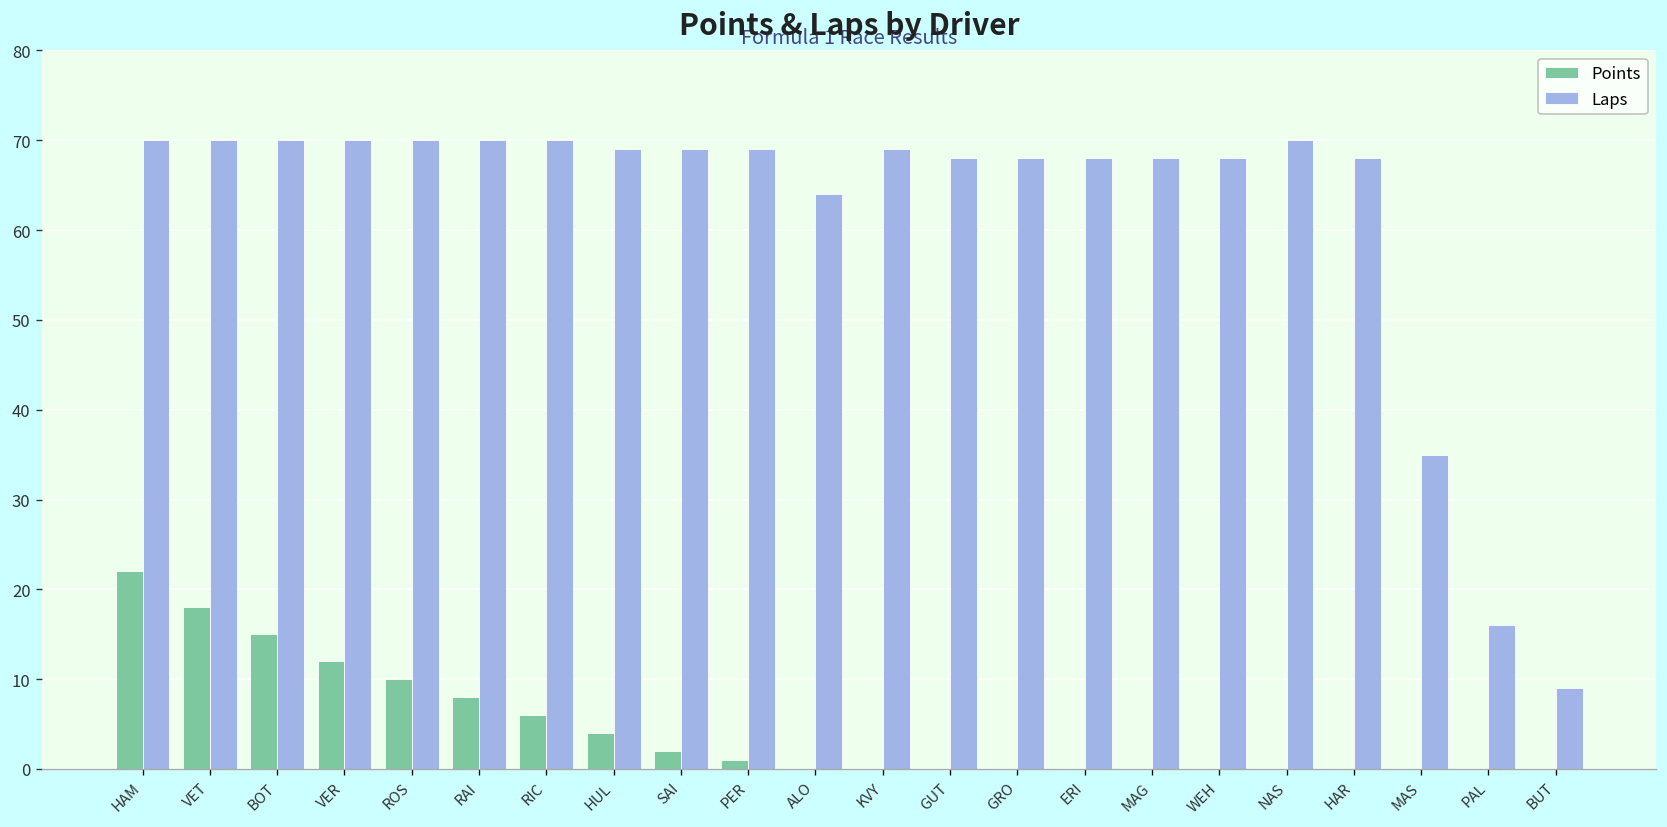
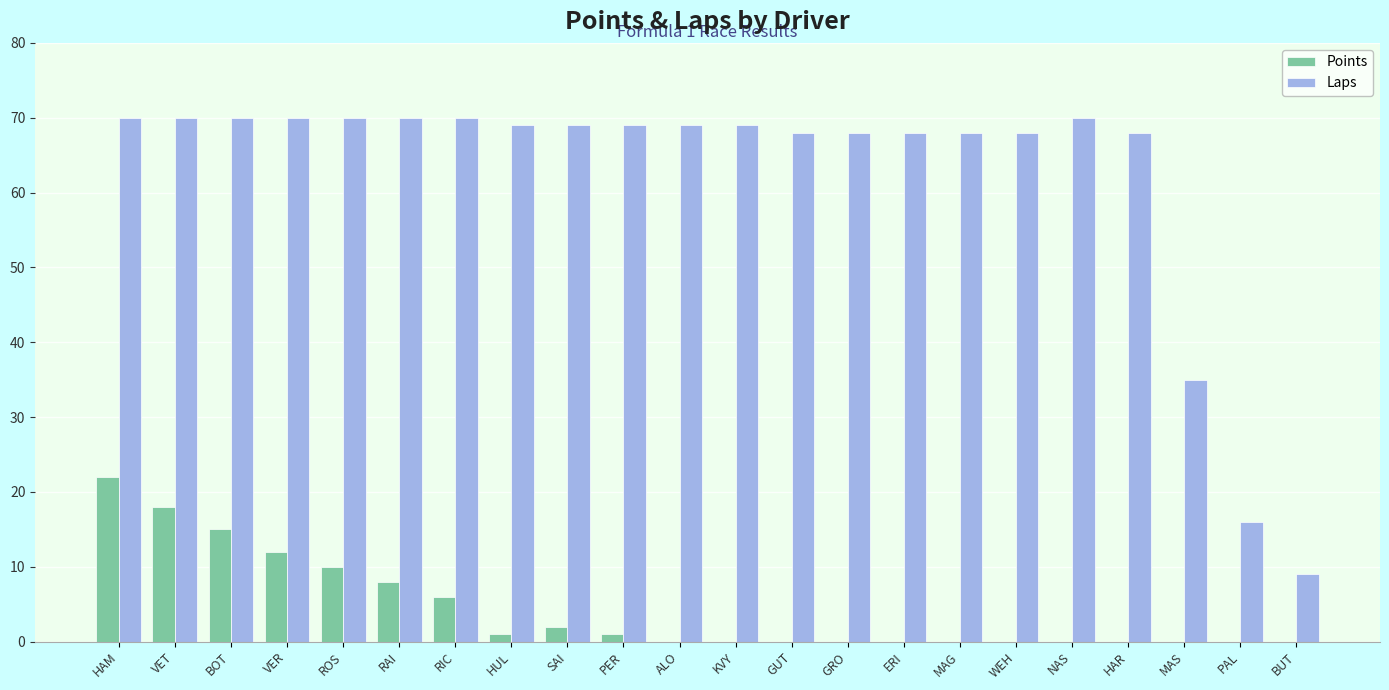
  {
    "Points": {
      "HAM": 22,
      "VET": 18,
      "BOT": 15,
      "VER": 12,
      "ROS": 10,
      "RAI": 8,
      "RIC": 6,
-     "HUL": 4,
+     "HUL": 1,
      "SAI": 2,
      "PER": 1,
      "ALO": 0,
      "KVY": 0,
      "GUT": 0,
      "GRO": 0,
      "ERI": 0,
      "MAG": 0,
      "WEH": 0,
      "NAS": 0,
      "HAR": 0,
      "MAS": 0,
      "PAL": 0,
      "BUT": 0
    },
    "Laps": {
      "HAM": 70,
      "VET": 70,
      "BOT": 70,
      "VER": 70,
      "ROS": 70,
      "RAI": 70,
      "RIC": 70,
      "HUL": 69,
      "SAI": 69,
      "PER": 69,
-     "ALO": 64,
+     "ALO": 69,
      "KVY": 69,
      "GUT": 68,
      "GRO": 68,
      "ERI": 68,
      "MAG": 68,
      "WEH": 68,
      "NAS": 70,
      "HAR": 68,
      "MAS": 35,
      "PAL": 16,
      "BUT": 9
    }
  }
